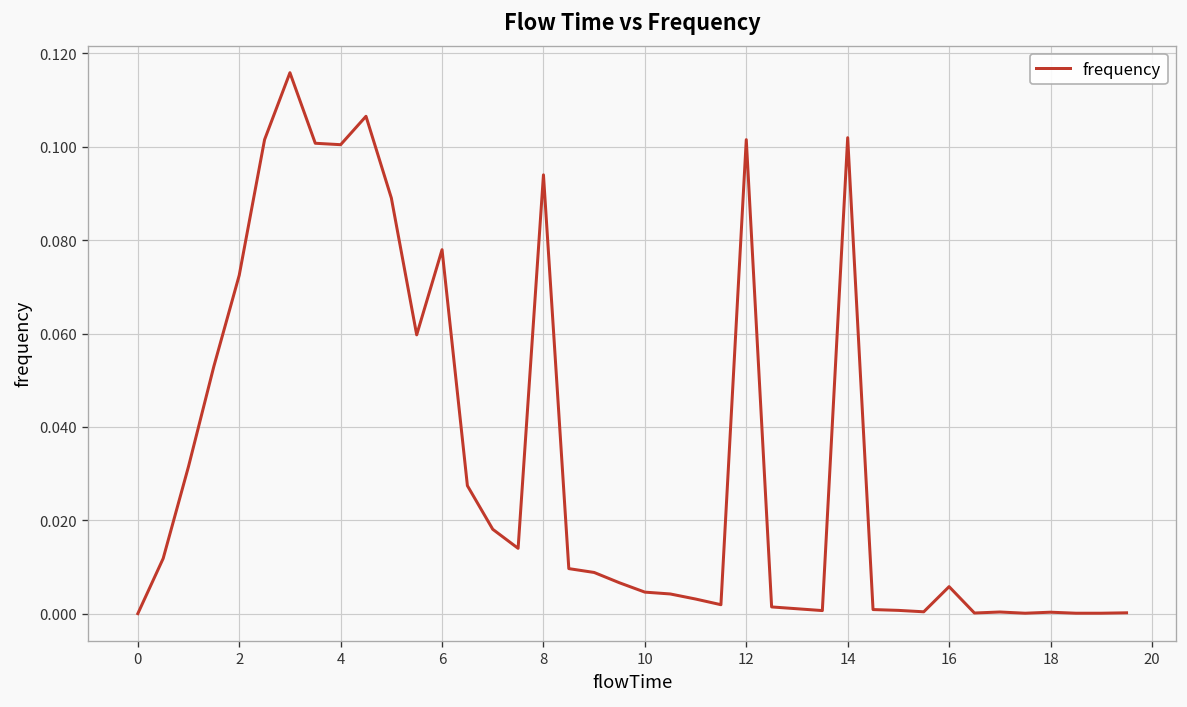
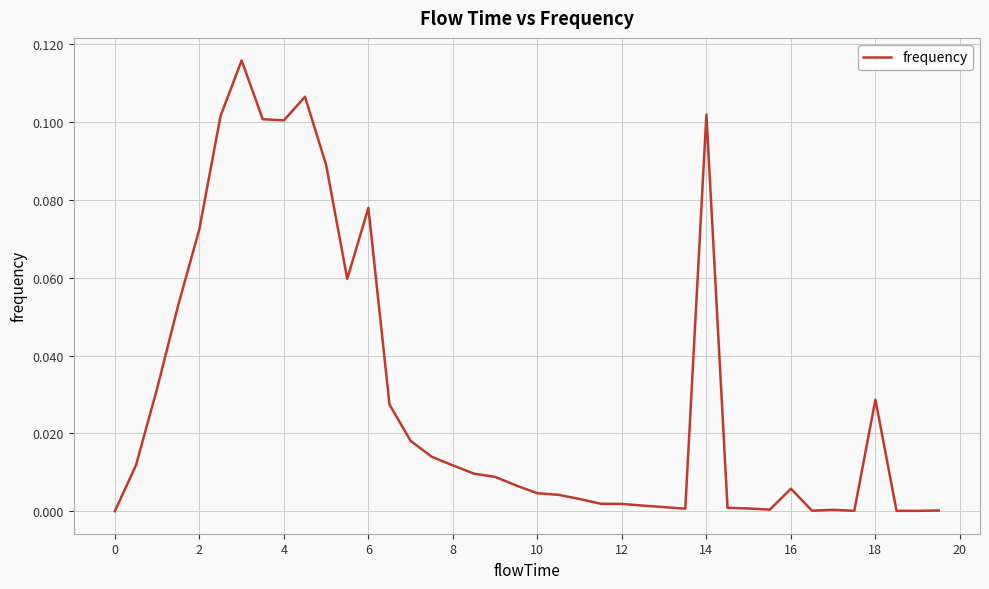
  {
    "0": 0.000,
    "2": 0.072,
    "4": 0.100,
    "6": 0.078,
-   "8": 0.094,
+   "8": 0.012,
    "10": 0.005,
-   "12": 0.102,
+   "12": 0.002,
    "14": 0.102,
    "16": 0.006,
-   "18": 0.000
+   "18": 0.029
  }
